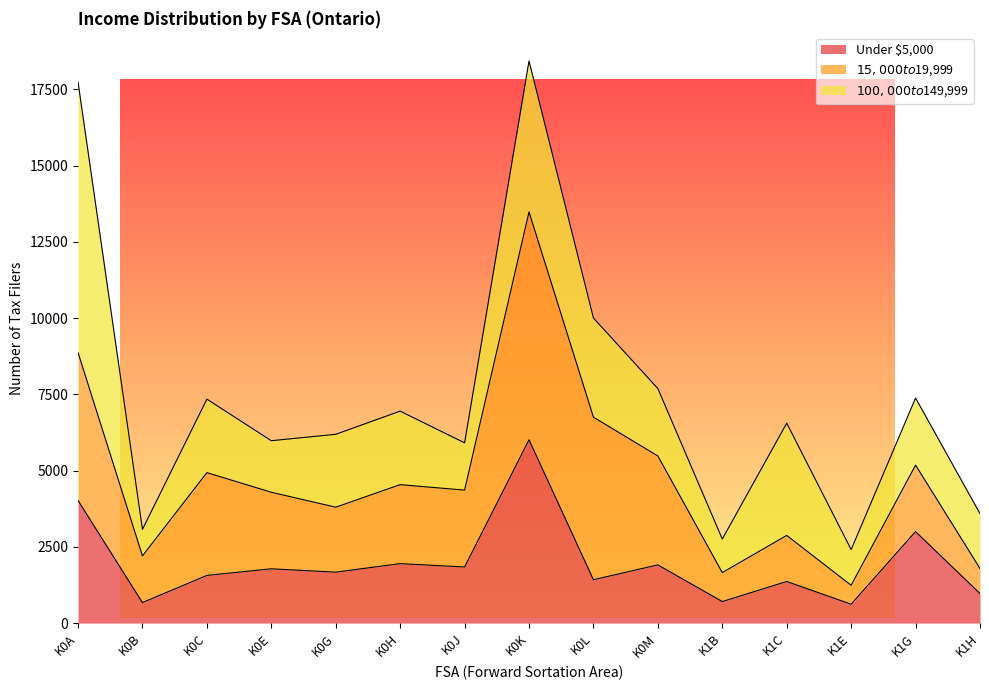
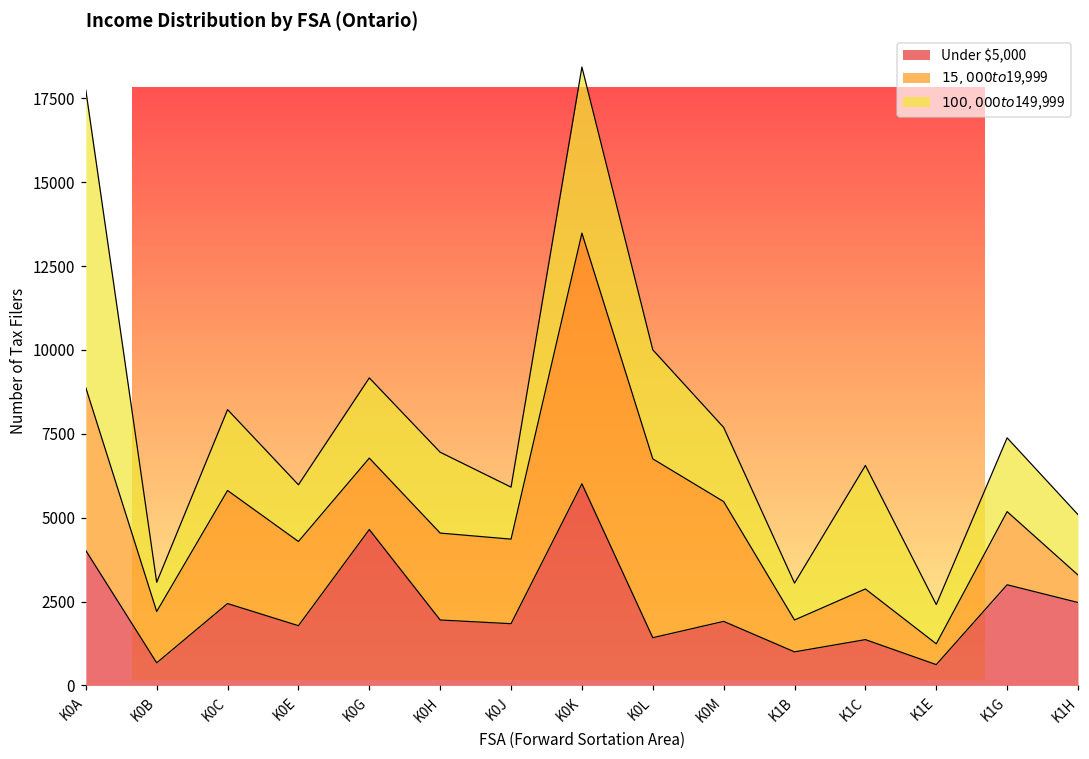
  {
    "Income Distribution by FSA (Ontario)": {
      "Under $5,000": {
        "K0A": 4000,
        "K0B": 700,
-       "K0C": 1600,
+       "K0C": 2400,
        "K0E": 1800,
-       "K0G": 1700,
+       "K0G": 4600,
        "K0H": 2000,
        "K0J": 1800,
        "K0K": 6000,
        "K0L": 1400,
        "K0M": 1900,
-       "K1B": 700,
+       "K1B": 1000,
        "K1C": 1400,
        "K1E": 600,
        "K1G": 3000,
-       "K1H": 1000
+       "K1H": 2500
      }
    }
  }
